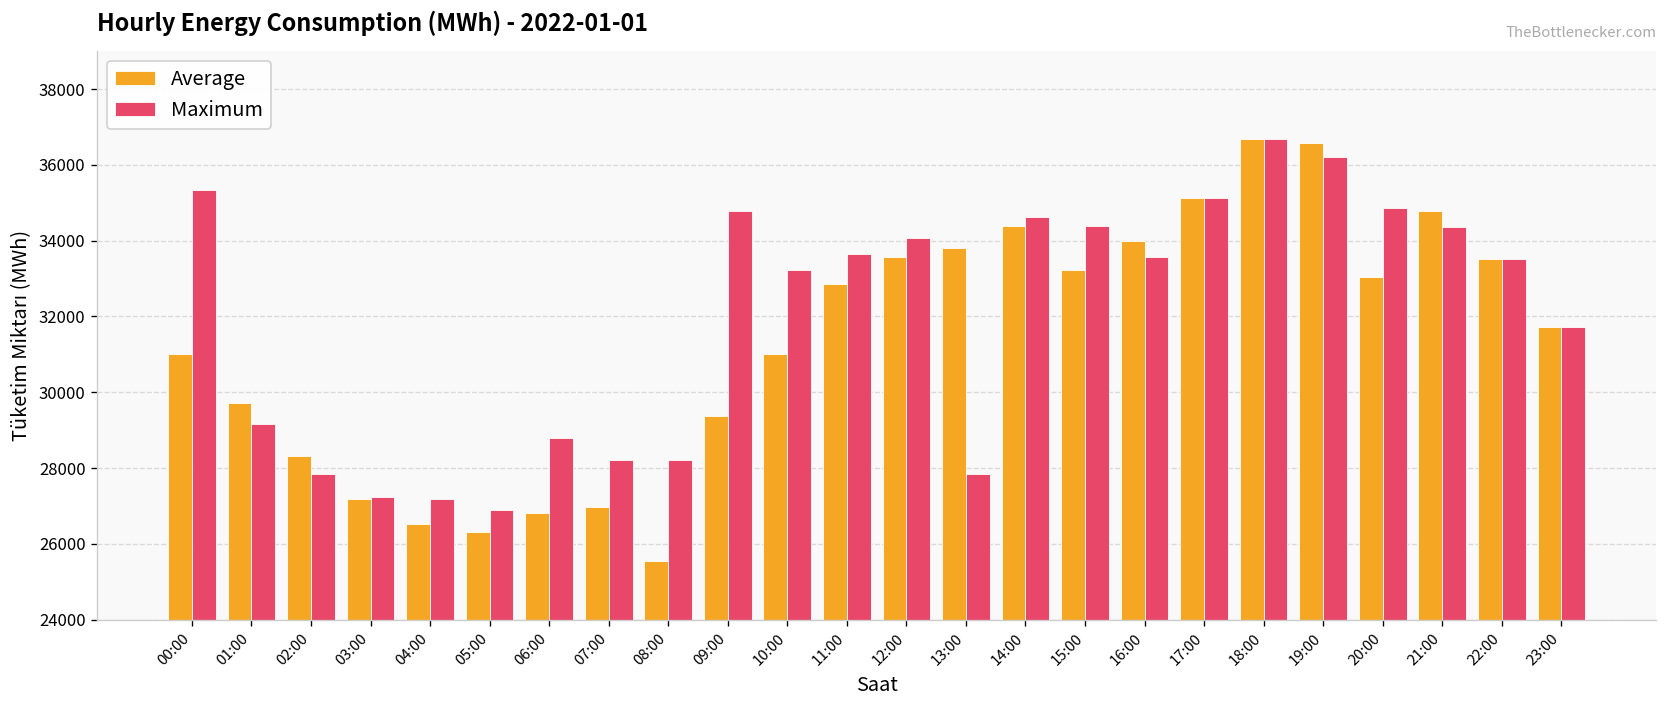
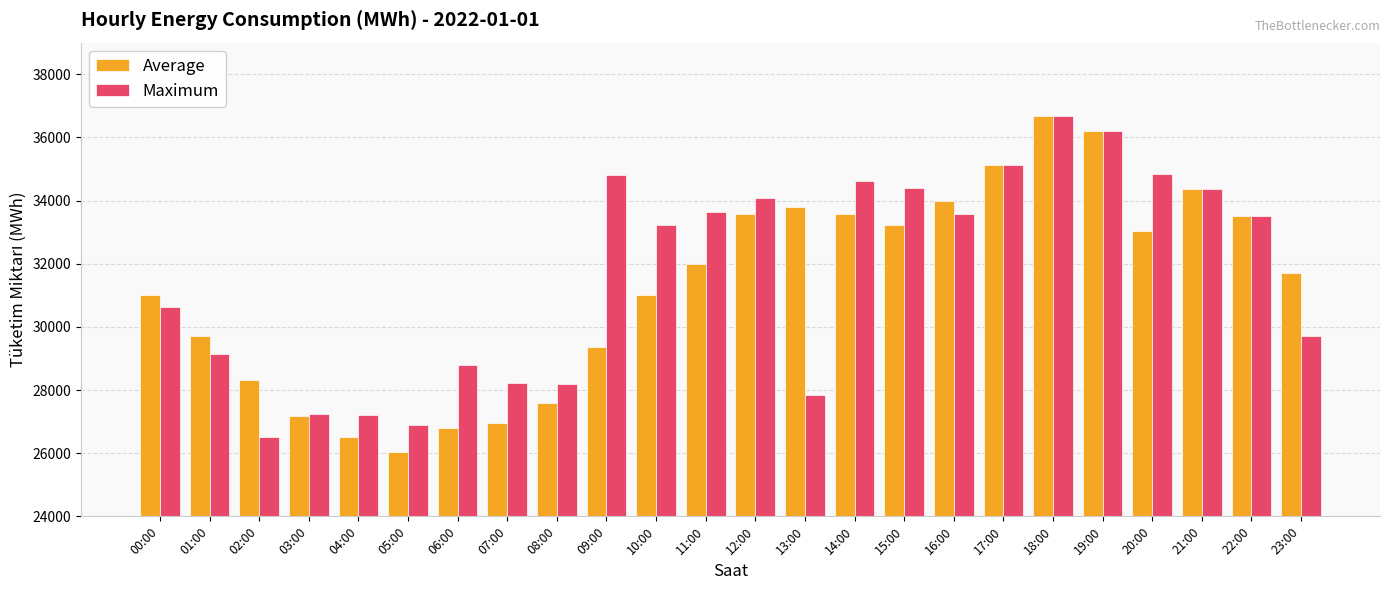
  {
    "Average": {
      "00:00": 31000,
      "01:00": 29700,
      "02:00": 28300,
      "03:00": 27200,
      "04:00": 26500,
-     "05:00": 26300,
+     "05:00": 26000,
      "06:00": 26800,
      "07:00": 27000,
-     "08:00": 25500,
+     "08:00": 27600,
      "09:00": 29400,
      "10:00": 31000,
-     "11:00": 32800,
+     "11:00": 32000,
      "12:00": 33600,
      "13:00": 33800,
-     "14:00": 34400,
+     "14:00": 33600,
      "15:00": 33200,
      "16:00": 34000,
      "17:00": 35100,
      "18:00": 36700,
-     "19:00": 36600,
+     "19:00": 36200,
      "20:00": 33000,
-     "21:00": 34800,
+     "21:00": 34400,
      "22:00": 33500,
      "23:00": 31700
    },
    "Maximum": {
-     "00:00": 35300,
+     "00:00": 30600,
      "01:00": 29200,
-     "02:00": 27800,
+     "02:00": 26500,
      "03:00": 27200,
      "04:00": 27200,
      "05:00": 26900,
      "06:00": 28800,
      "07:00": 28200,
      "08:00": 28200,
      "09:00": 34800,
      "10:00": 33200,
      "11:00": 33600,
      "12:00": 34100,
      "13:00": 27800,
      "14:00": 34600,
      "15:00": 34400,
      "16:00": 33600,
      "17:00": 35100,
      "18:00": 36700,
      "19:00": 36200,
      "20:00": 34900,
      "21:00": 34400,
      "22:00": 33500,
-     "23:00": 31700
+     "23:00": 29700
    }
  }
